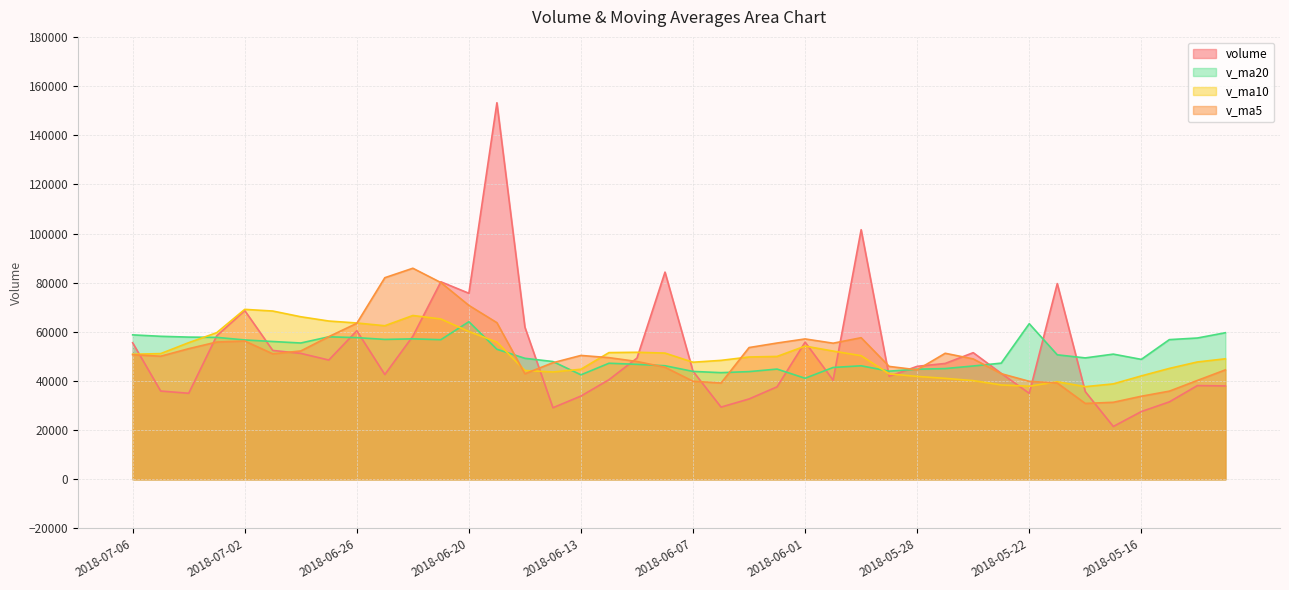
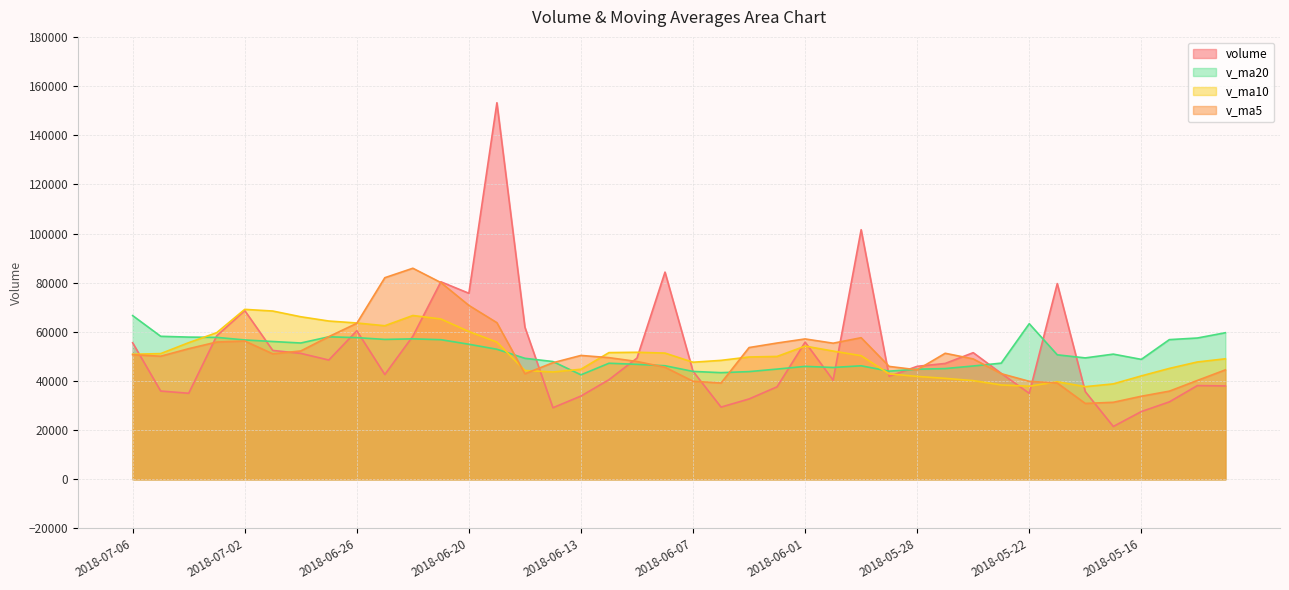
  {
    "v_ma20": {
-     "2018-07-06": 59000,
+     "2018-07-06": 67000,
      "2018-06-26": 58000,
-     "2018-06-20": 64000,
+     "2018-06-20": 55000,
      "2018-06-13": 43000,
-     "2018-06-01": 41000,
+     "2018-06-01": 46000,
      "2018-05-22": 63000,
      "2018-05-16": 49000
    }
  }
